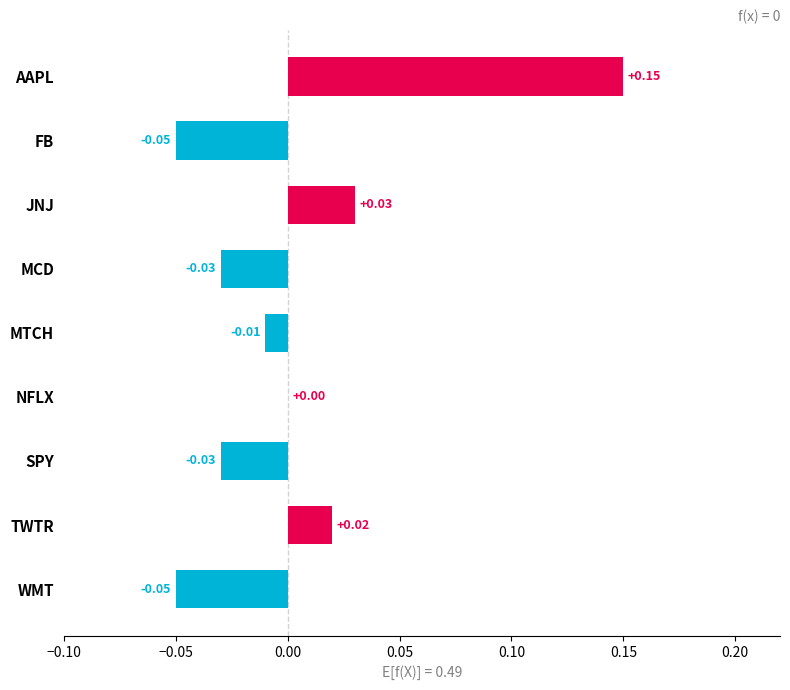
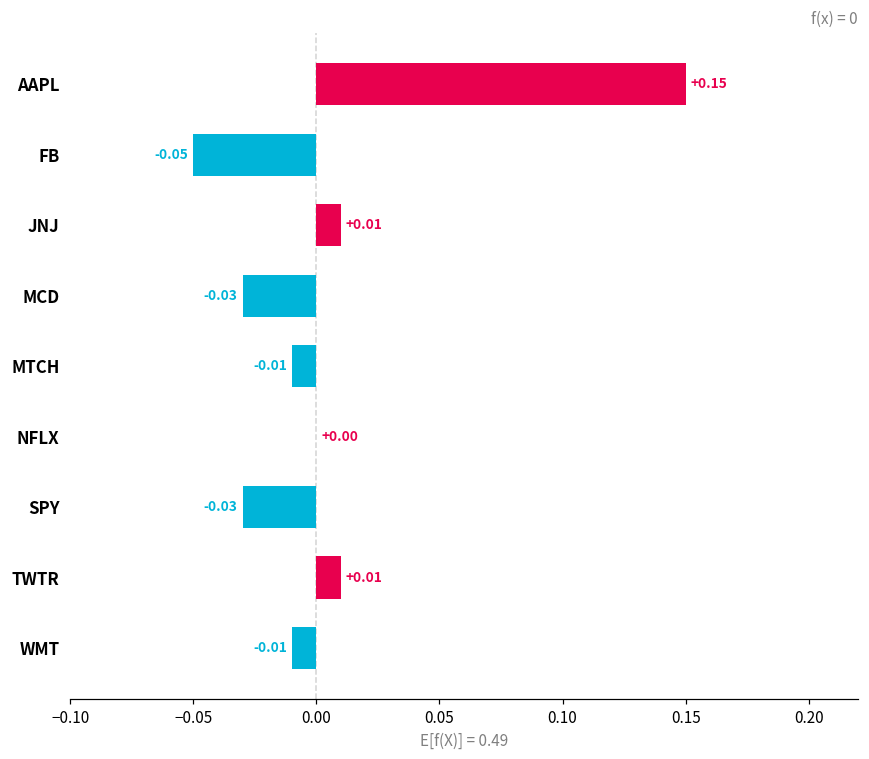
  {
    "AAPL": "+0.15",
    "FB": "-0.05",
-   "JNJ": "+0.03",
+   "JNJ": "+0.01",
    "MCD": "-0.03",
    "MTCH": "-0.01",
    "NFLX": "+0.00",
    "SPY": "-0.03",
-   "TWTR": "+0.02",
-   "WMT": "-0.05"
+   "TWTR": "+0.01",
+   "WMT": "-0.01"
  }
